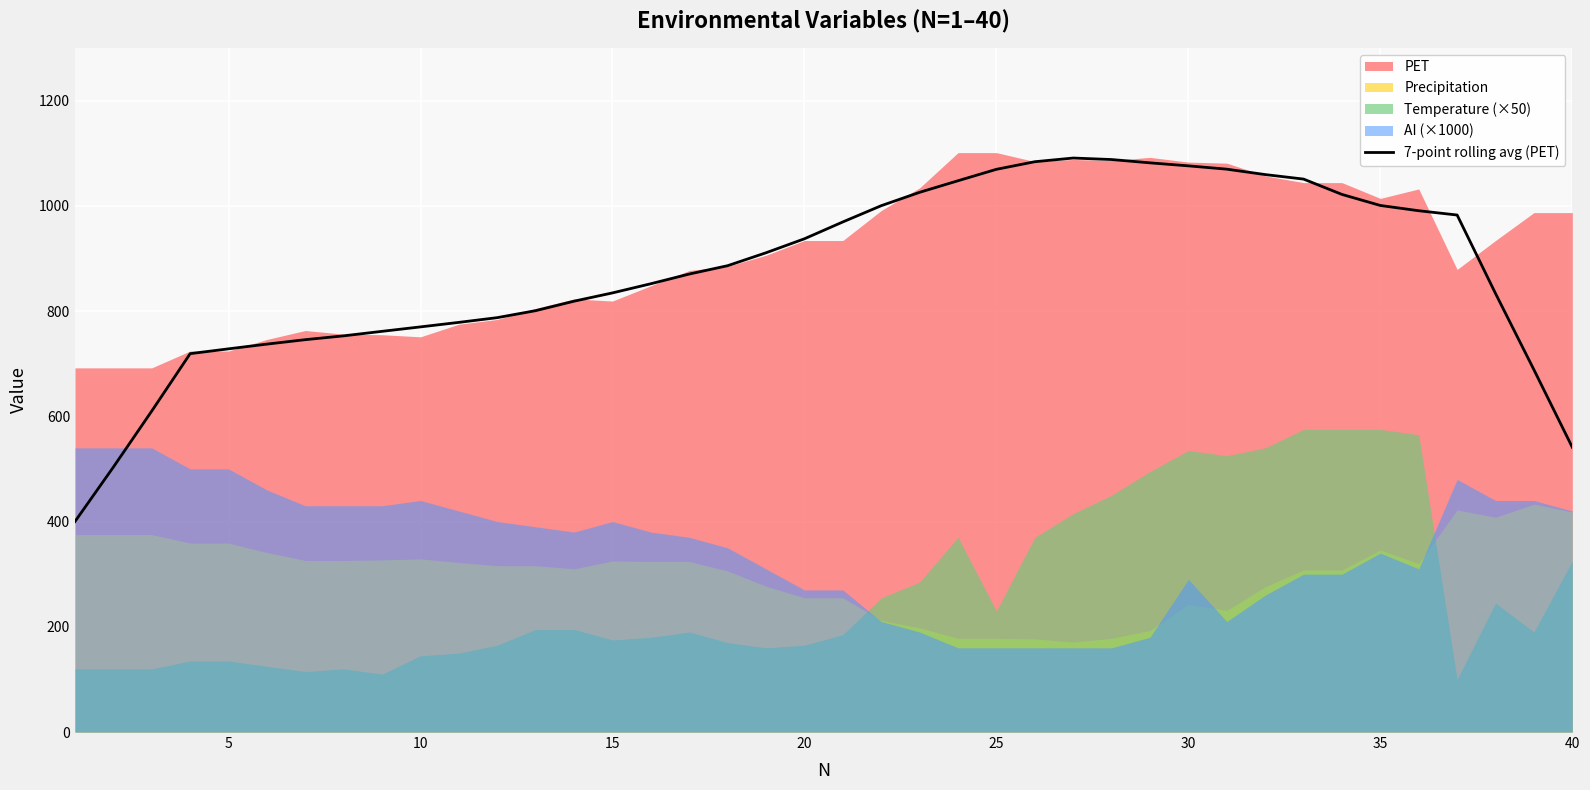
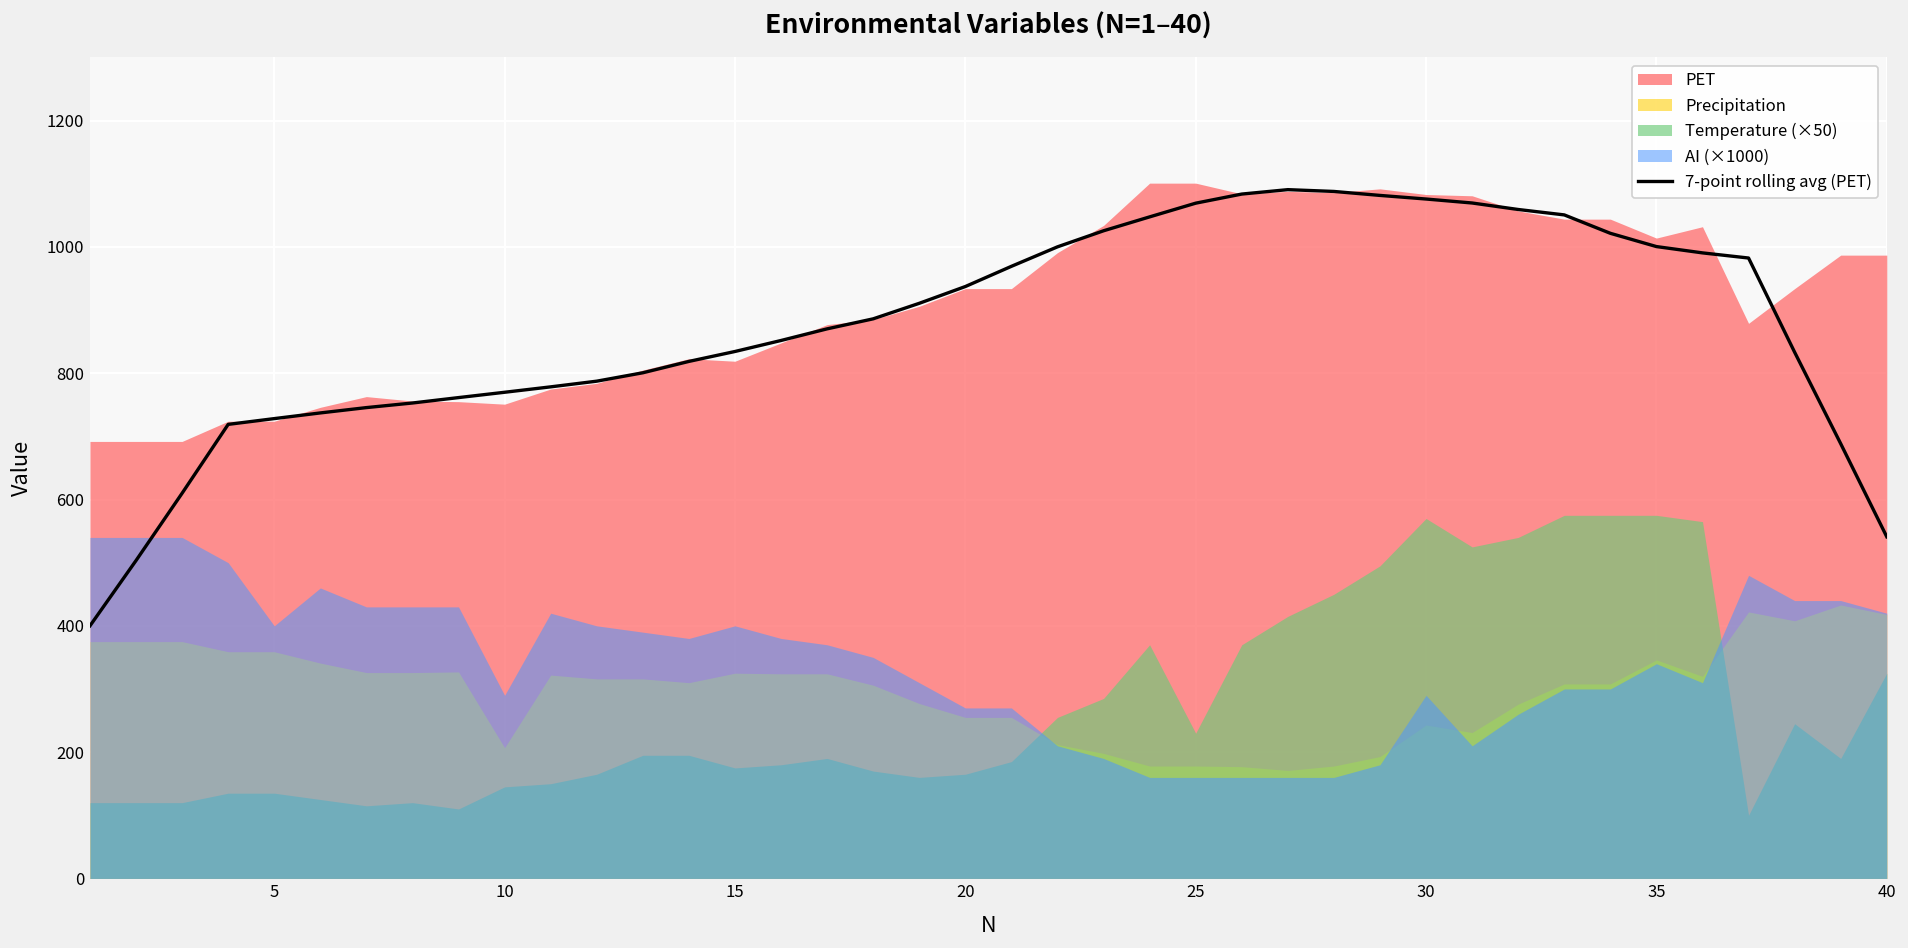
  {
    "7-point rolling avg (PET)": {
      "10": 770,
      "15": 830,
      "25": 1070,
      "30": 1080,
      "35": 1000,
      "40": 540
    },
    "PET": {
      "10": 750,
      "15": 820,
      "25": 1100,
      "30": 1080,
      "35": 1010,
      "40": 990
    },
    "Precipitation": {
      "5": 360,
-     "10": 330,
+     "10": 210,
      "15": 330,
      "20": 260,
      "25": 180,
      "30": 240,
      "35": 350
    },
    "Temperature (×50)": {
      "5": 140,
      "10": 150,
      "15": 180,
      "20": 170,
      "25": 230,
-     "30": 540,
+     "30": 570,
      "35": 580,
      "40": 330
    },
    "AI (×1000)": {
-     "5": 500,
-     "10": 440,
+     "5": 400,
+     "10": 290,
      "15": 400,
      "20": 270,
      "25": 160,
      "30": 290,
      "35": 340
    }
  }
